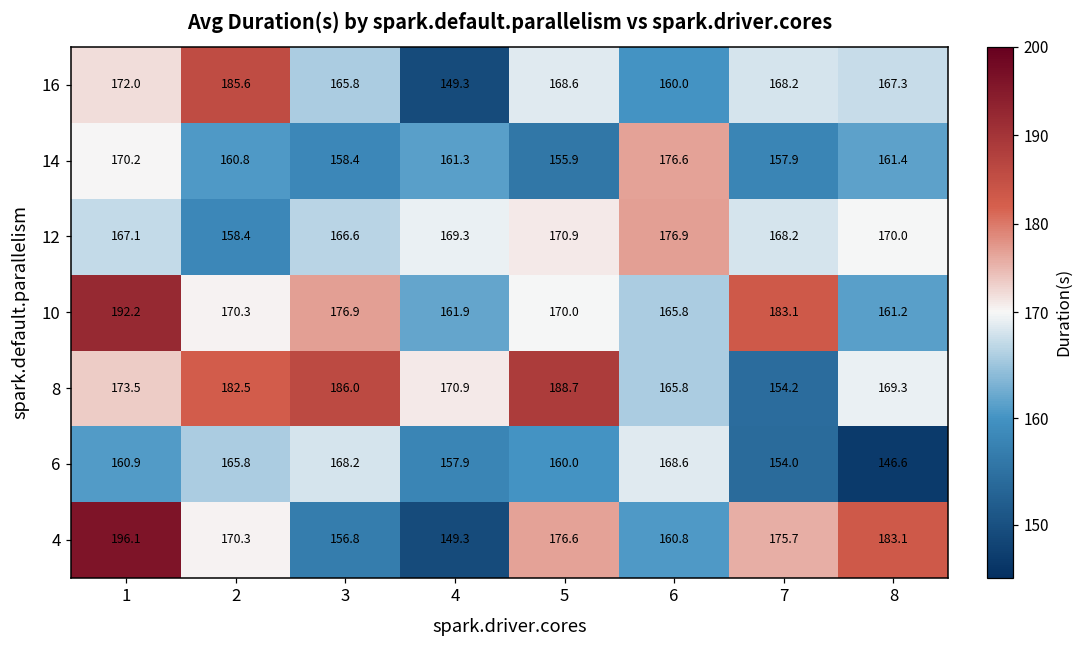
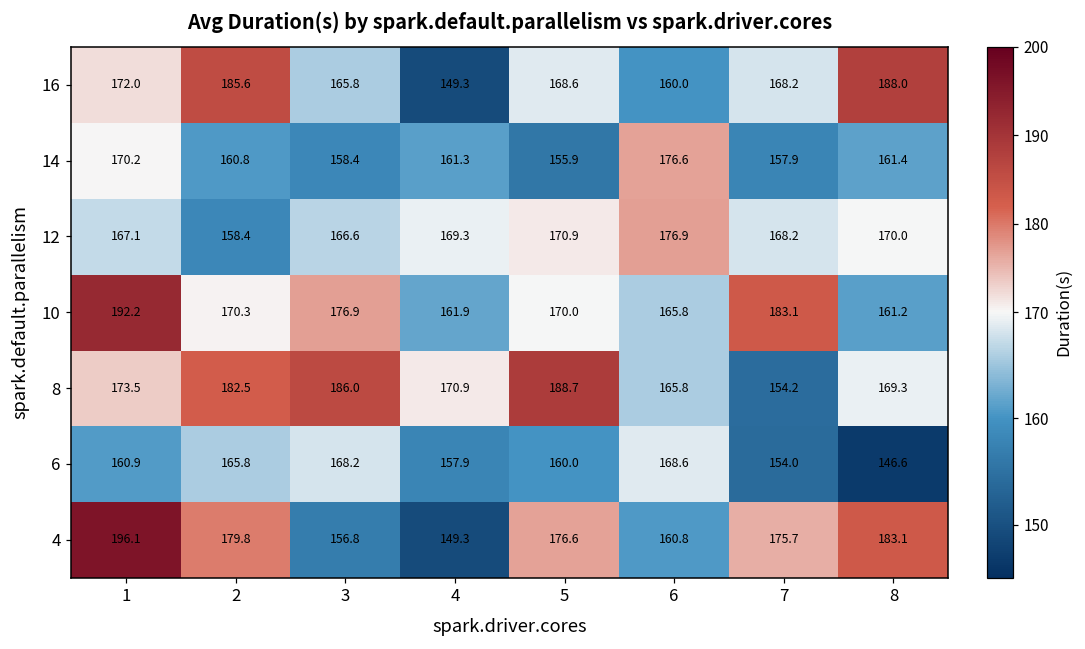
  {
    "16": {
      "1": 172.0,
      "2": 185.6,
      "3": 165.8,
      "4": 149.3,
      "5": 168.6,
      "6": 160.0,
      "7": 168.2,
-     "8": 167.3
+     "8": 188.0
    },
    "14": {
      "1": 170.2,
      "2": 160.8,
      "3": 158.4,
      "4": 161.3,
      "5": 155.9,
      "6": 176.6,
      "7": 157.9,
      "8": 161.4
    },
    "12": {
      "1": 167.1,
      "2": 158.4,
      "3": 166.6,
      "4": 169.3,
      "5": 170.9,
      "6": 176.9,
      "7": 168.2,
      "8": 170.0
    },
    "10": {
      "1": 192.2,
      "2": 170.3,
      "3": 176.9,
      "4": 161.9,
      "5": 170.0,
      "6": 165.8,
      "7": 183.1,
      "8": 161.2
    },
    "8": {
      "1": 173.5,
      "2": 182.5,
      "3": 186.0,
      "4": 170.9,
      "5": 188.7,
      "6": 165.8,
      "7": 154.2,
      "8": 169.3
    },
    "6": {
      "1": 160.9,
      "2": 165.8,
      "3": 168.2,
      "4": 157.9,
      "5": 160.0,
      "6": 168.6,
      "7": 154.0,
      "8": 146.6
    },
    "4": {
      "1": 196.1,
-     "2": 170.3,
+     "2": 179.8,
      "3": 156.8,
      "4": 149.3,
      "5": 176.6,
      "6": 160.8,
      "7": 175.7,
      "8": 183.1
    }
  }
